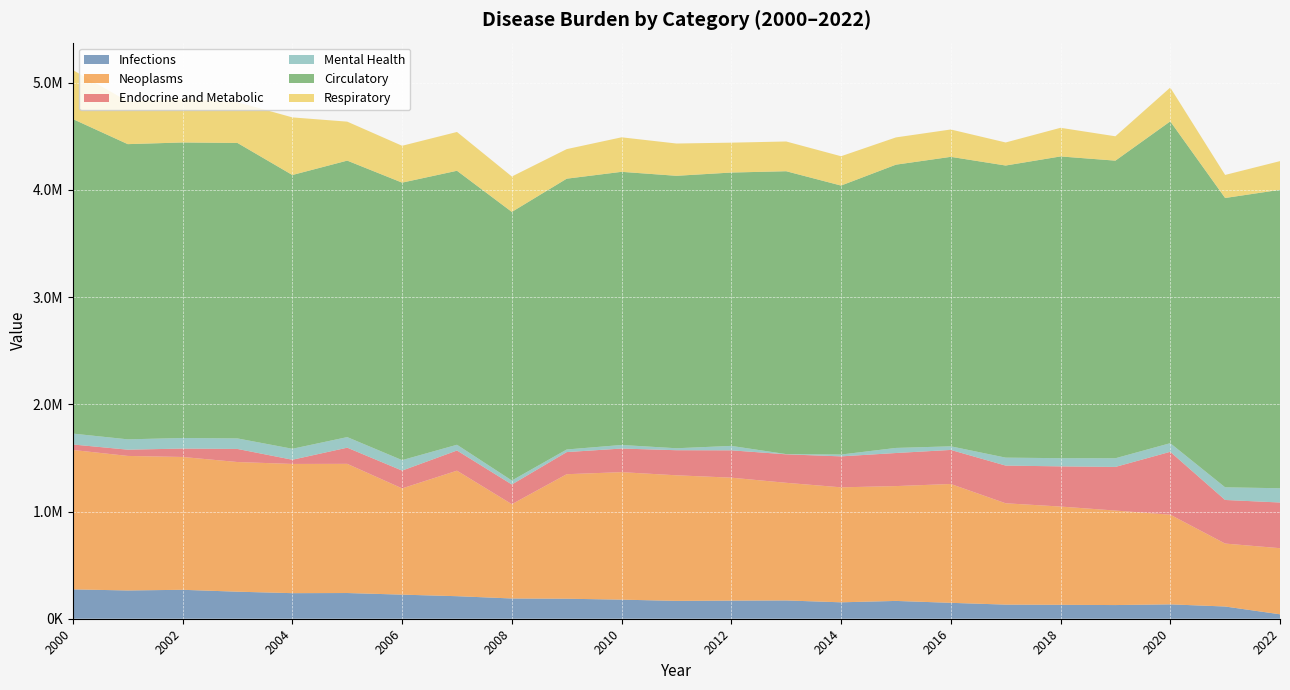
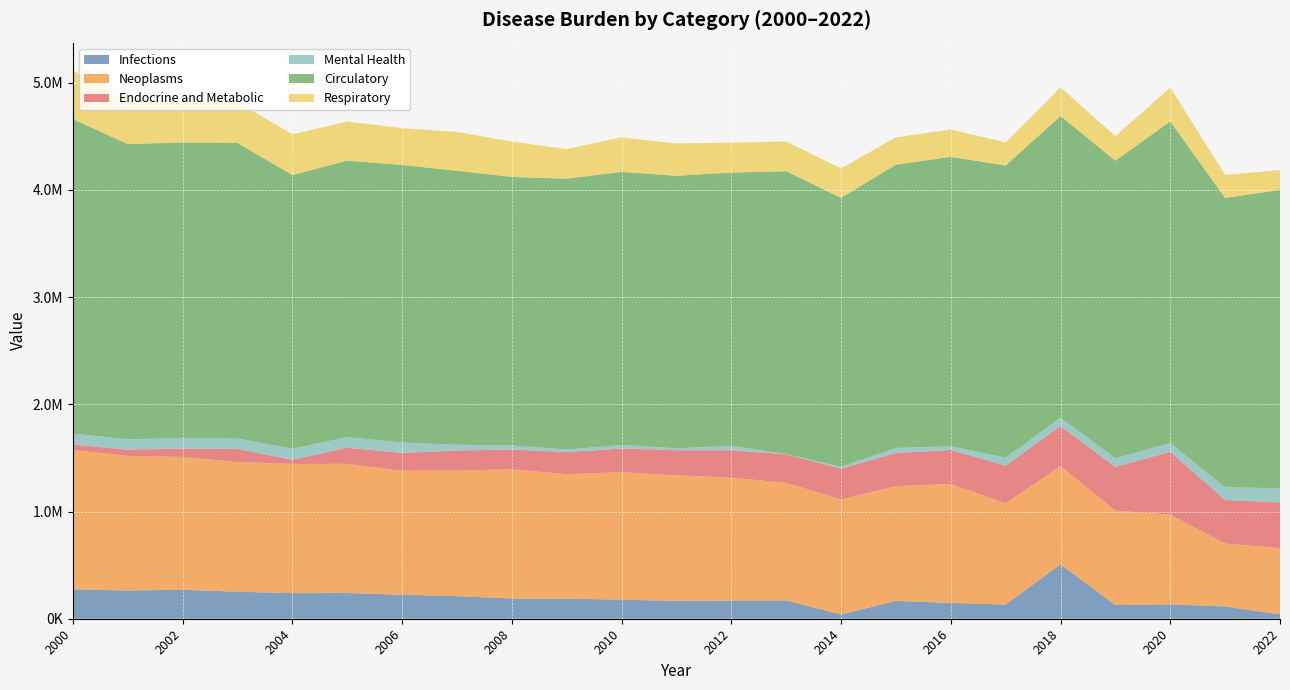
  {
    "Infections": {
      "2000": 270000,
      "2002": 270000,
      "2004": 240000,
      "2006": 220000,
      "2008": 190000,
      "2010": 180000,
      "2012": 170000,
-     "2014": 150000,
+     "2014": 40000,
      "2016": 150000,
-     "2018": 130000,
+     "2018": 510000,
      "2020": 130000,
      "2022": 40000
    },
    "Neoplasms": {
      "2000": 1300000,
      "2002": 1240000,
      "2004": 1210000,
-     "2006": 990000,
-     "2008": 880000,
+     "2006": 1160000,
+     "2008": 1210000,
      "2010": 1190000,
      "2012": 1150000,
      "2014": 1070000,
      "2016": 1110000,
      "2018": 920000,
      "2020": 840000,
      "2022": 620000
    },
    "Endocrine and Metabolic": {
      "2000": 50000,
      "2002": 80000,
      "2004": 40000,
      "2006": 170000,
      "2008": 180000,
      "2010": 220000,
      "2012": 250000,
      "2016": 320000,
      "2018": 370000,
      "2020": 590000,
      "2022": 430000
    },
    "Mental Health": {
      "2000": 100000,
      "2002": 100000,
      "2004": 100000,
      "2006": 100000,
      "2008": 40000,
      "2010": 30000,
      "2012": 40000,
      "2016": 30000,
      "2018": 80000,
      "2020": 80000,
      "2022": 130000
    },
    "Circulatory": {
      "2000": 2930000,
      "2002": 2760000,
      "2004": 2550000,
      "2006": 2590000,
      "2008": 2510000,
      "2010": 2550000,
      "2012": 2550000,
      "2014": 2510000,
      "2016": 2700000,
      "2018": 2810000,
      "2020": 3000000,
      "2022": 2780000
    },
    "Respiratory": {
      "2000": 460000,
-     "2004": 540000,
+     "2004": 380000,
      "2006": 340000,
      "2008": 330000,
      "2010": 320000,
      "2012": 280000,
      "2014": 270000,
      "2016": 260000,
      "2018": 270000,
      "2020": 320000,
-     "2022": 270000
+     "2022": 180000
    }
  }
